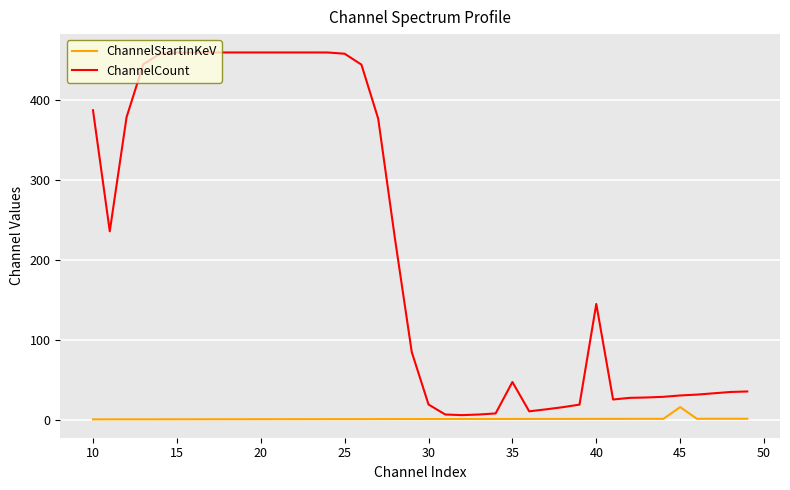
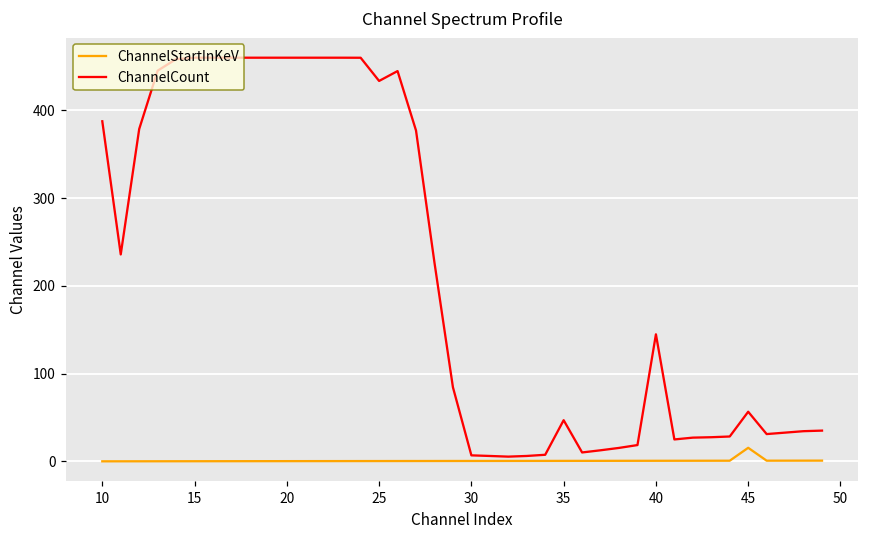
  {
    "ChannelStartInKeV": {
      "10": 0,
      "15": 0,
      "20": 0,
      "25": 0,
      "30": 0,
      "35": 0,
      "40": 0,
      "45": 20
    },
    "ChannelCount": {
      "10": 390,
      "20": 460,
-     "25": 460,
-     "30": 20,
+     "25": 430,
+     "30": 10,
      "35": 50,
      "40": 140,
-     "45": 30
+     "45": 60
    }
  }
